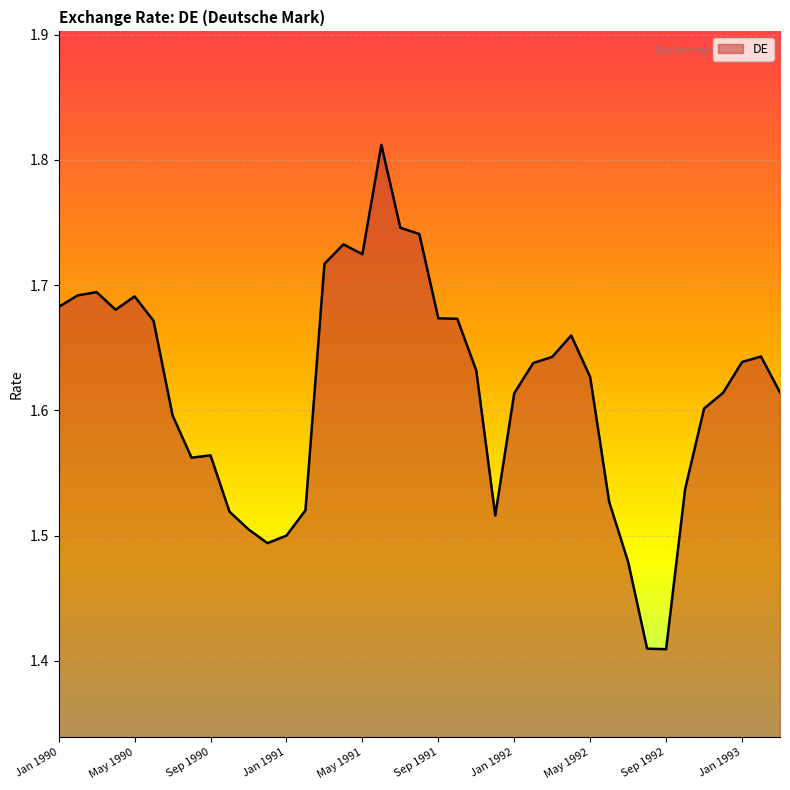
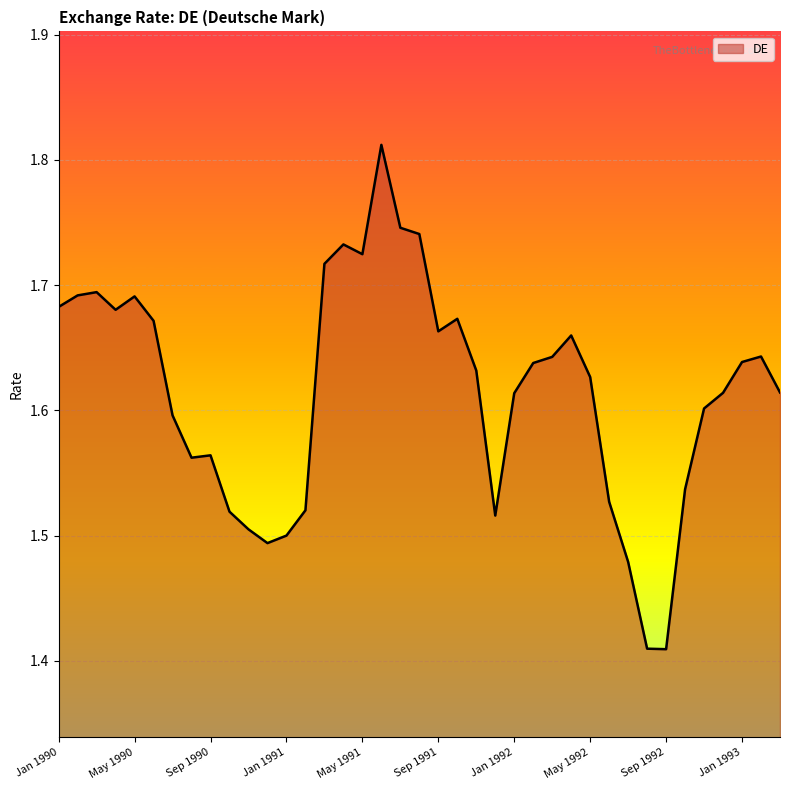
  {
    "Jan 1990": 1.683,
    "May 1990": 1.691,
    "Sep 1990": 1.564,
    "Jan 1991": 1.500,
    "May 1991": 1.725,
-   "Sep 1991": 1.674,
+   "Sep 1991": 1.663,
    "Jan 1992": 1.614,
    "May 1992": 1.627,
    "Sep 1992": 1.409,
    "Jan 1993": 1.639
  }
